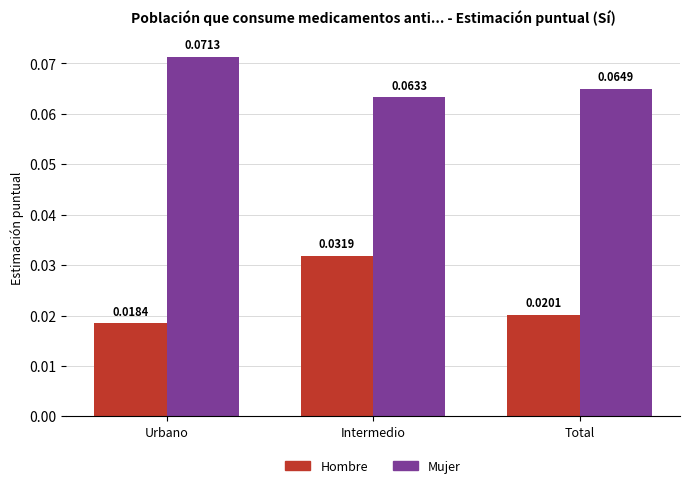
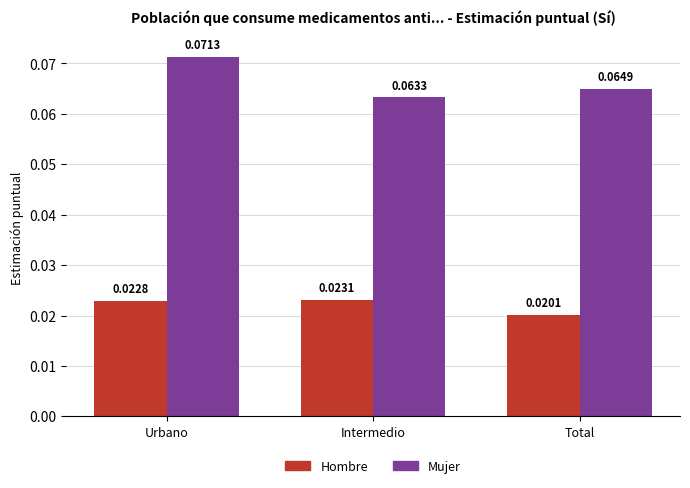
  {
    "Hombre": {
-     "Urbano": 0.0184,
-     "Intermedio": 0.0319,
+     "Urbano": 0.0228,
+     "Intermedio": 0.0231,
      "Total": 0.0201
    },
    "Mujer": {
      "Urbano": 0.0713,
      "Intermedio": 0.0633,
      "Total": 0.0649
    }
  }
